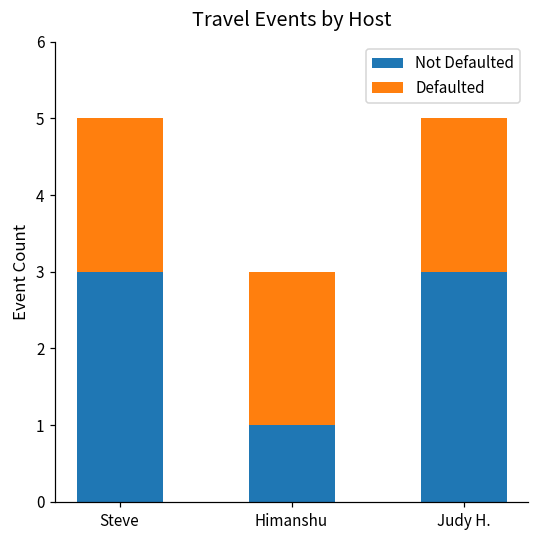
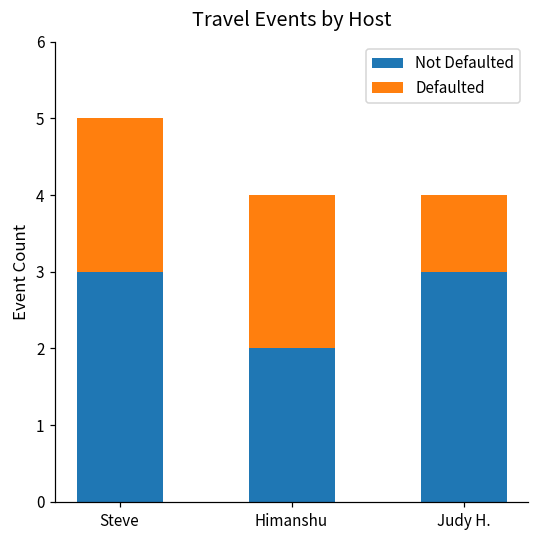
  {
    "Not Defaulted": {
      "Steve": 3,
-     "Himanshu": 1,
+     "Himanshu": 2,
      "Judy H.": 3
    },
    "Defaulted": {
      "Steve": 2,
      "Himanshu": 2,
-     "Judy H.": 2
+     "Judy H.": 1
    }
  }
